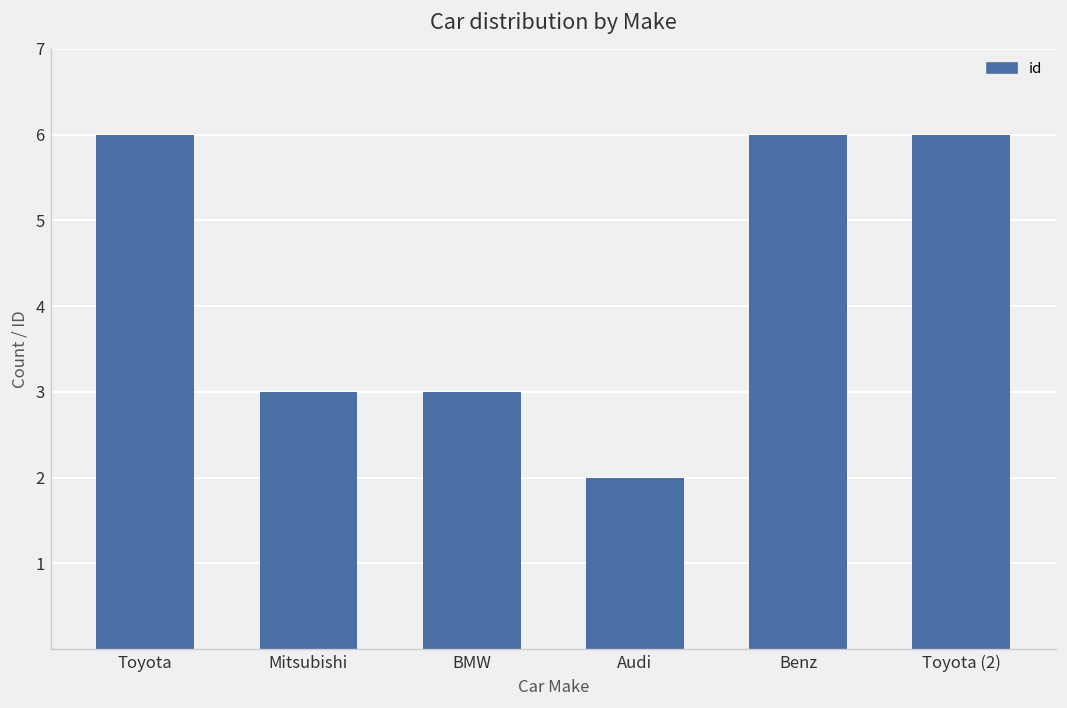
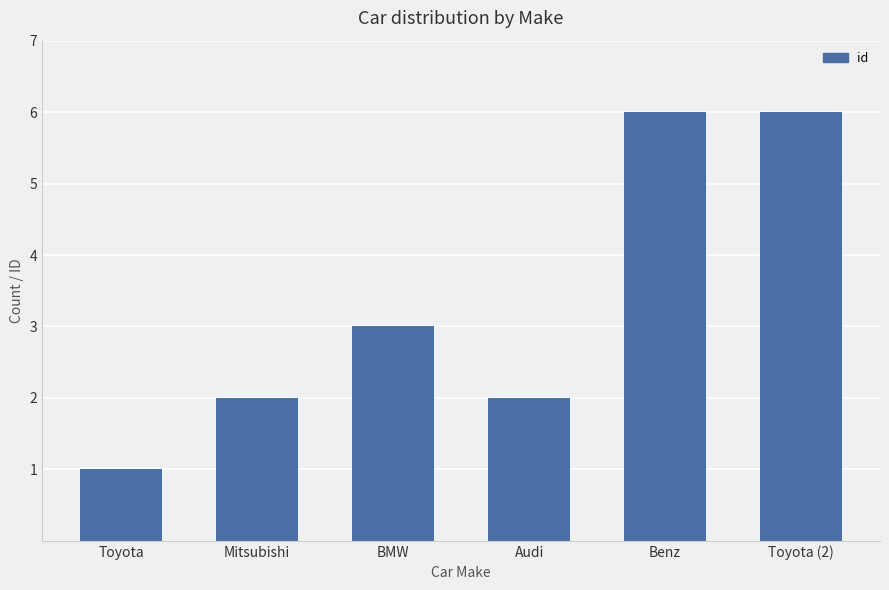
  {
-   "Toyota": 6,
-   "Mitsubishi": 3,
+   "Toyota": 1,
+   "Mitsubishi": 2,
    "BMW": 3,
    "Audi": 2,
    "Benz": 6,
    "Toyota (2)": 6
  }
